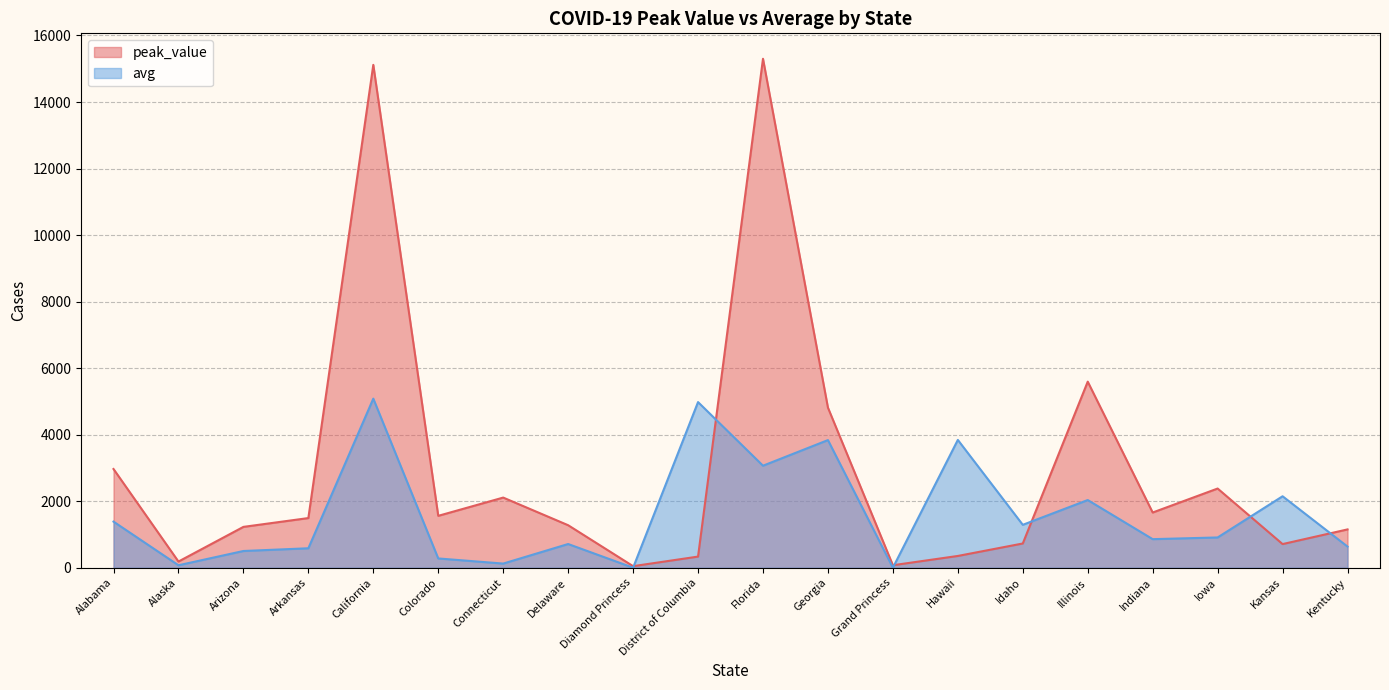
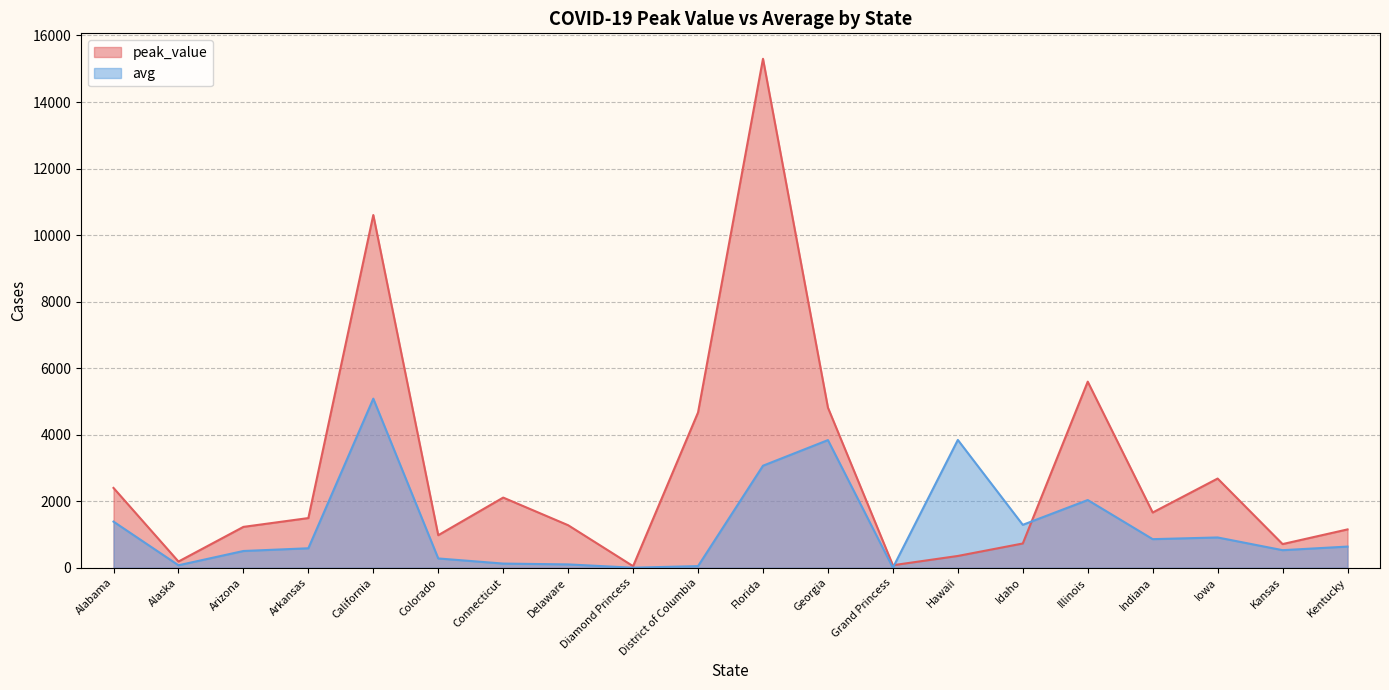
  {
    "peak_value": {
-     "Alabama": 3000,
+     "Alabama": 2400,
      "Alaska": 200,
      "Arizona": 1200,
      "Arkansas": 1500,
-     "California": 15100,
-     "Colorado": 1600,
+     "California": 10600,
+     "Colorado": 1000,
      "Connecticut": 2100,
      "Delaware": 1300,
-     "District of Columbia": 300,
+     "District of Columbia": 4700,
      "Florida": 15300,
      "Georgia": 4800,
      "Hawaii": 400,
      "Idaho": 700,
      "Illinois": 5600,
      "Indiana": 1700,
-     "Iowa": 2400,
+     "Iowa": 2700,
      "Kansas": 700,
      "Kentucky": 1200
    },
    "avg": {
      "Alabama": 1400,
      "Alaska": 100,
      "Arizona": 500,
      "Arkansas": 600,
      "California": 5100,
      "Colorado": 300,
      "Connecticut": 100,
-     "Delaware": 700,
-     "District of Columbia": 5000,
+     "Delaware": 100,
+     "District of Columbia": 0,
      "Florida": 3100,
      "Georgia": 3800,
      "Hawaii": 3800,
      "Idaho": 1300,
      "Illinois": 2000,
      "Indiana": 900,
      "Iowa": 900,
-     "Kansas": 2100,
+     "Kansas": 500,
      "Kentucky": 600
    }
  }
